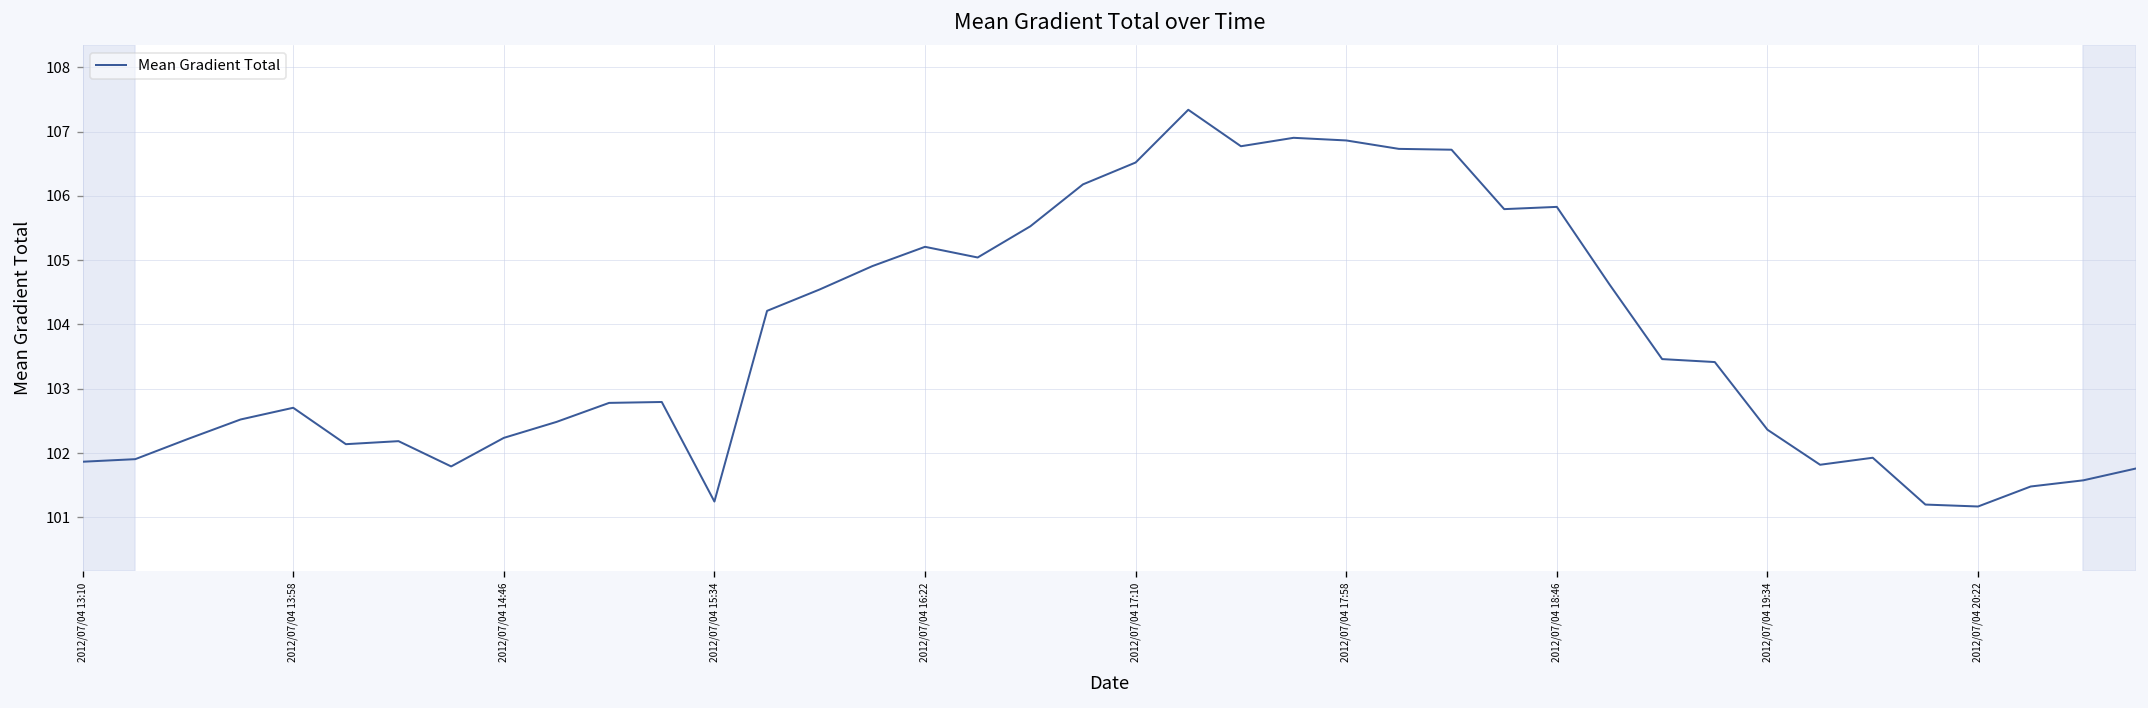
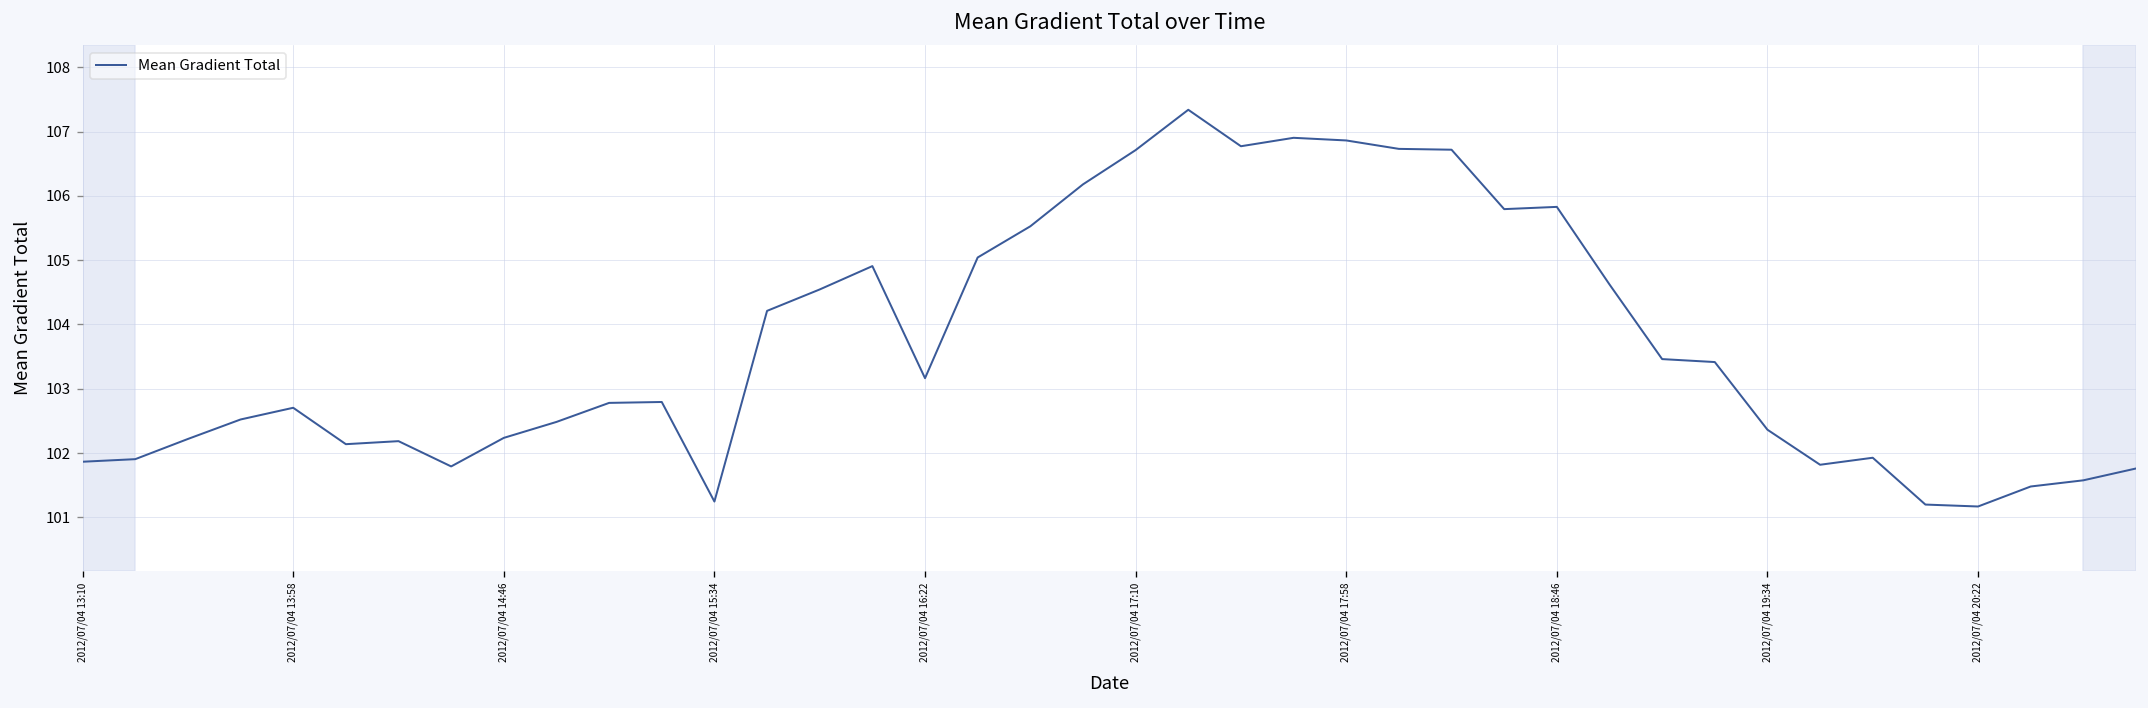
  {
    "2012/07/04 13:10": 101.9,
    "2012/07/04 13:58": 102.7,
    "2012/07/04 14:46": 102.2,
    "2012/07/04 15:34": 101.2,
-   "2012/07/04 16:22": 105.2,
-   "2012/07/04 17:10": 106.5,
+   "2012/07/04 16:22": 103.2,
+   "2012/07/04 17:10": 106.7,
    "2012/07/04 17:58": 106.9,
    "2012/07/04 18:46": 105.8,
    "2012/07/04 19:34": 102.4,
    "2012/07/04 20:22": 101.2
  }
